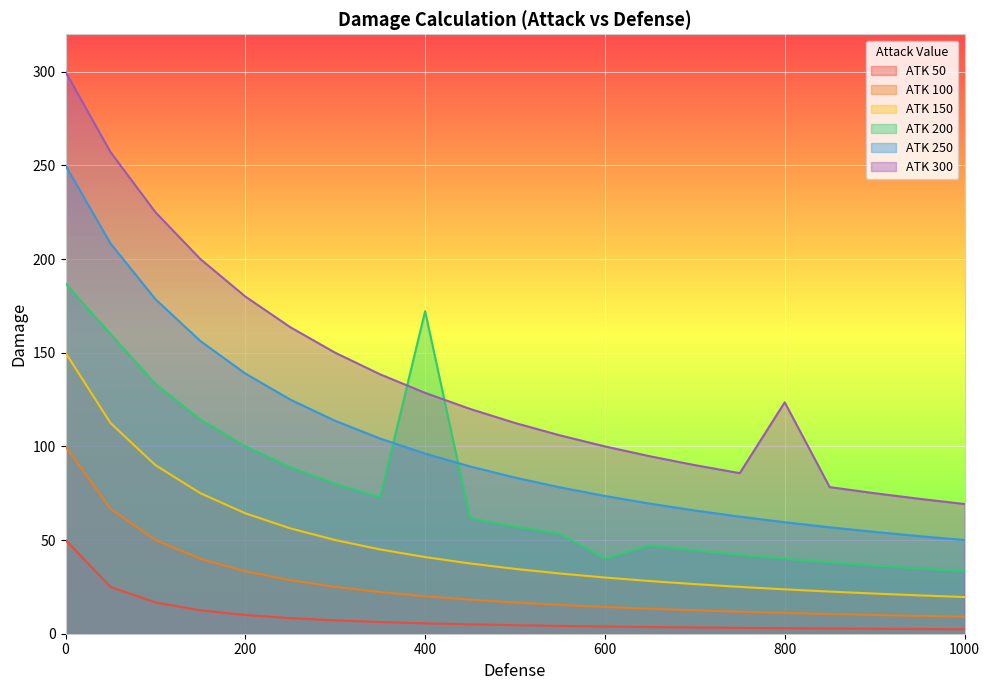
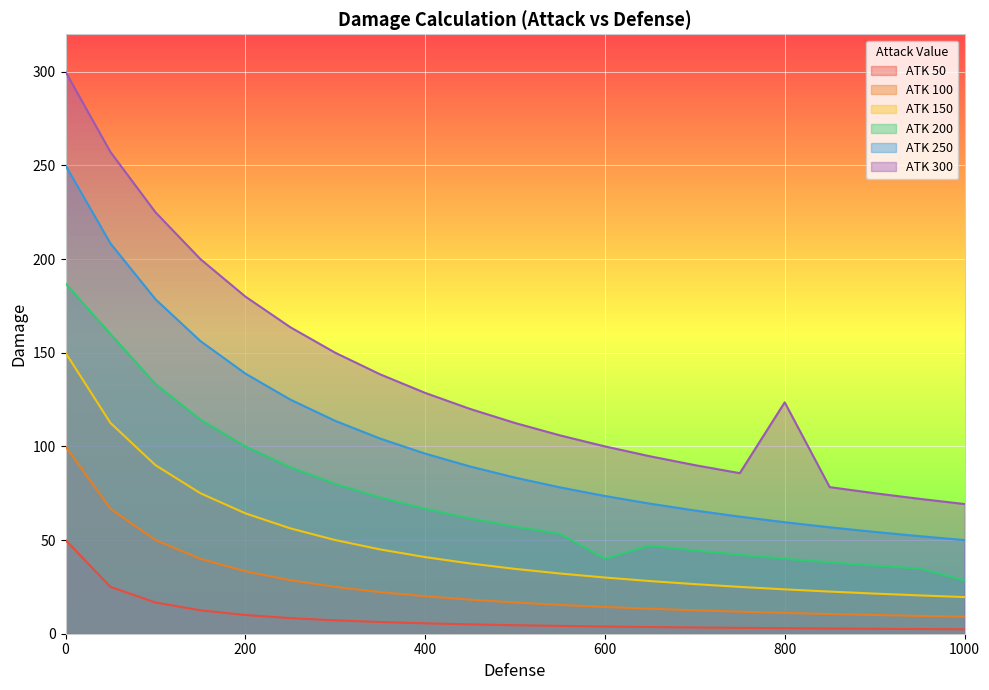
  {
    "ATK 200": {
      "0": 187,
      "200": 100,
-     "400": 172,
+     "400": 67,
      "600": 40,
      "800": 40,
-     "1000": 33
+     "1000": 28
    },
    "ATK 250": {
      "0": 250,
      "200": 139,
      "400": 96,
      "600": 74,
      "800": 60,
      "1000": 50
    },
    "ATK 300": {
      "0": 300,
      "200": 180,
      "400": 129,
      "600": 100,
      "800": 124,
      "1000": 69
    }
  }
